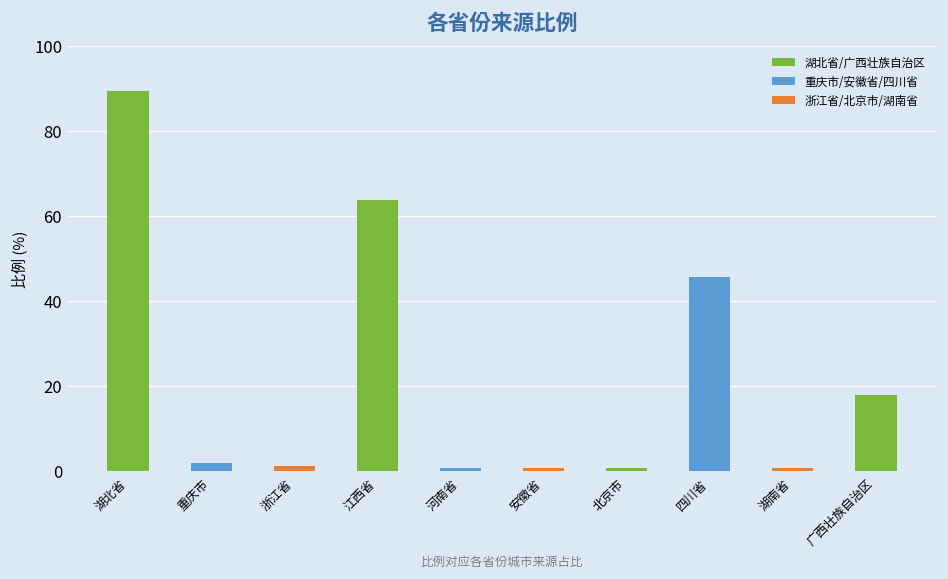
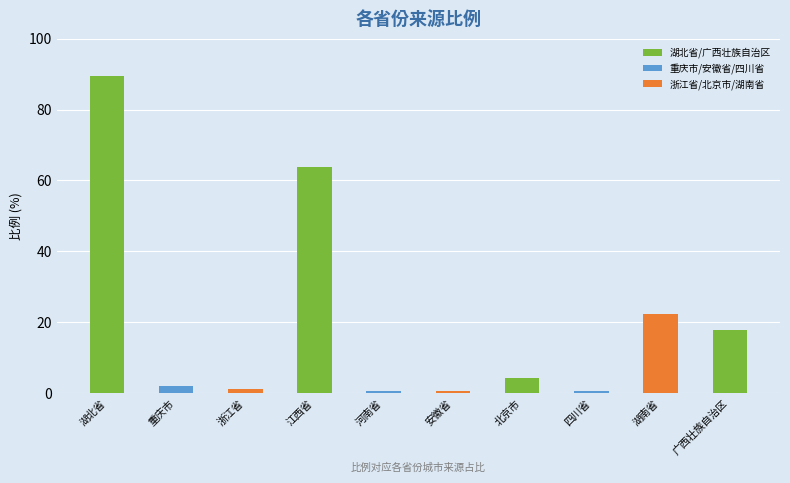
  {
    "湖北省": 89,
    "重庆市": 2,
    "浙江省": 1,
    "江西省": 64,
-   "北京市": 1,
-   "四川省": 46,
-   "湖南省": 1,
+   "北京市": 4,
+   "四川省": 1,
+   "湖南省": 22,
    "广西壮族自治区": 18
  }
